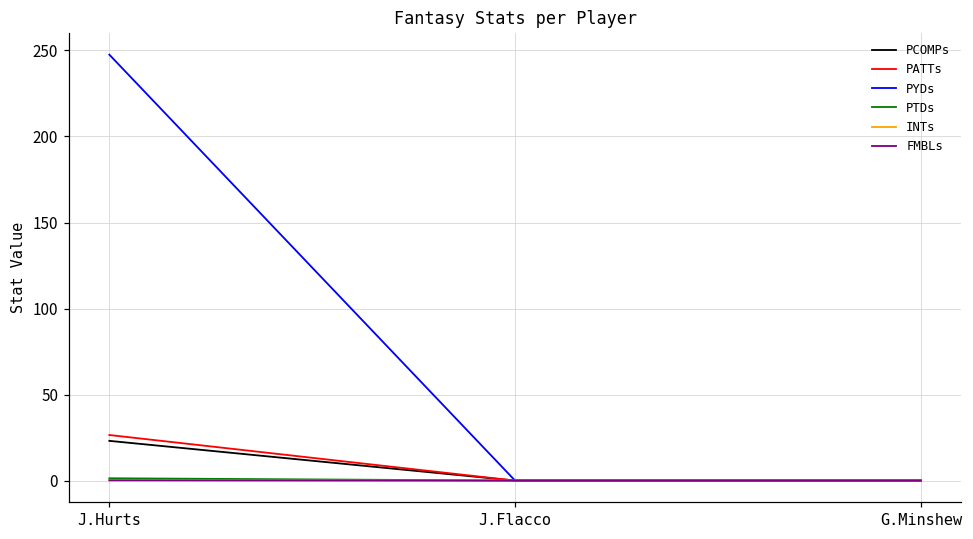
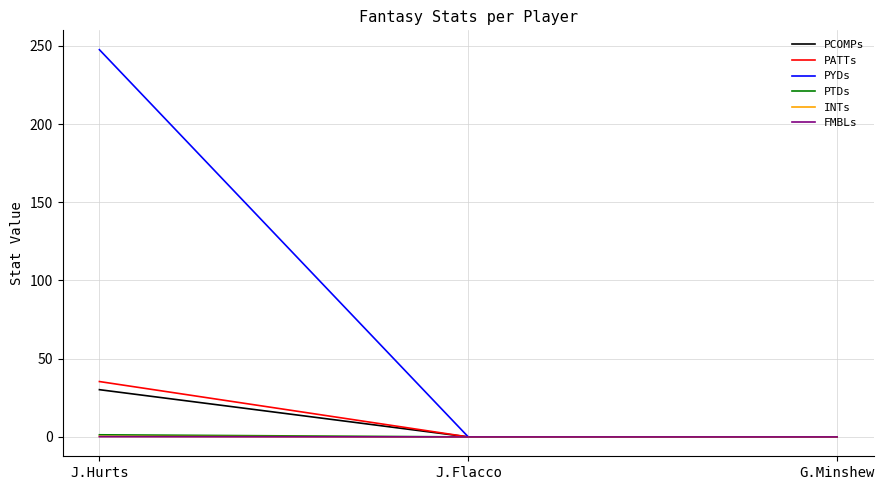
  {
    "PCOMPs": {
-     "J.Hurts": 23
+     "J.Hurts": 30
    },
    "PATTs": {
-     "J.Hurts": 27
+     "J.Hurts": 35
    },
    "PYDs": {
      "J.Hurts": 248
    }
  }
